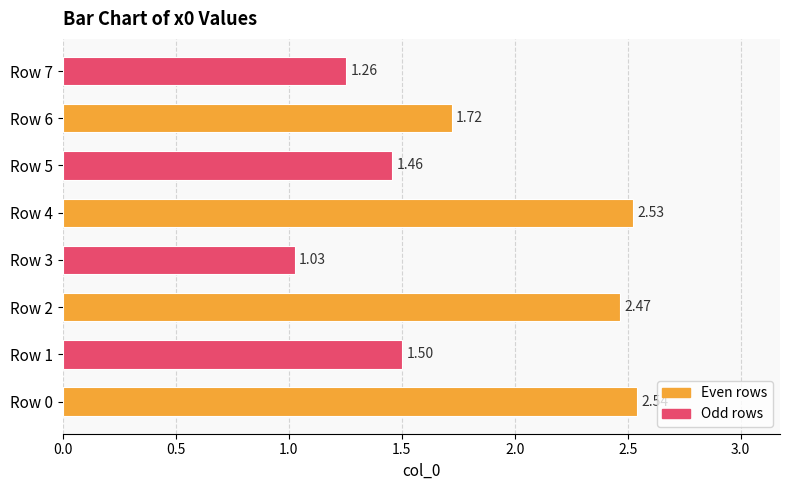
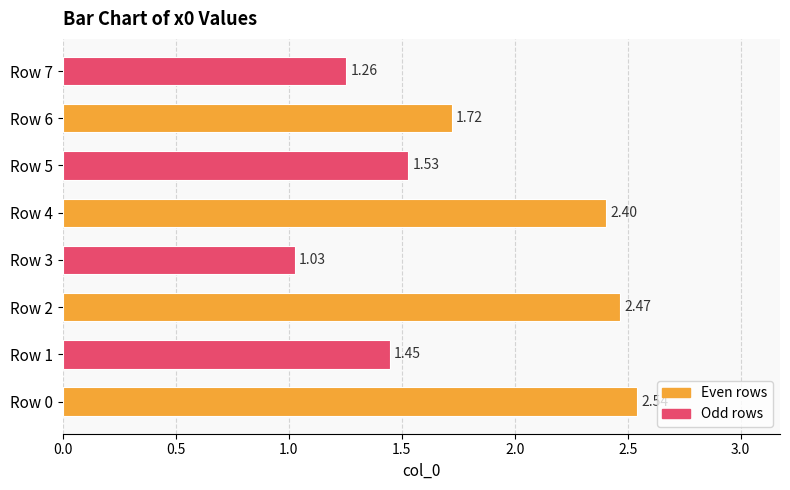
  {
    "Row 7": 1.26,
    "Row 6": 1.72,
-   "Row 5": 1.46,
-   "Row 4": 2.53,
+   "Row 5": 1.53,
+   "Row 4": 2.40,
    "Row 3": 1.03,
    "Row 2": 2.47,
-   "Row 1": 1.50
+   "Row 1": 1.45
  }
